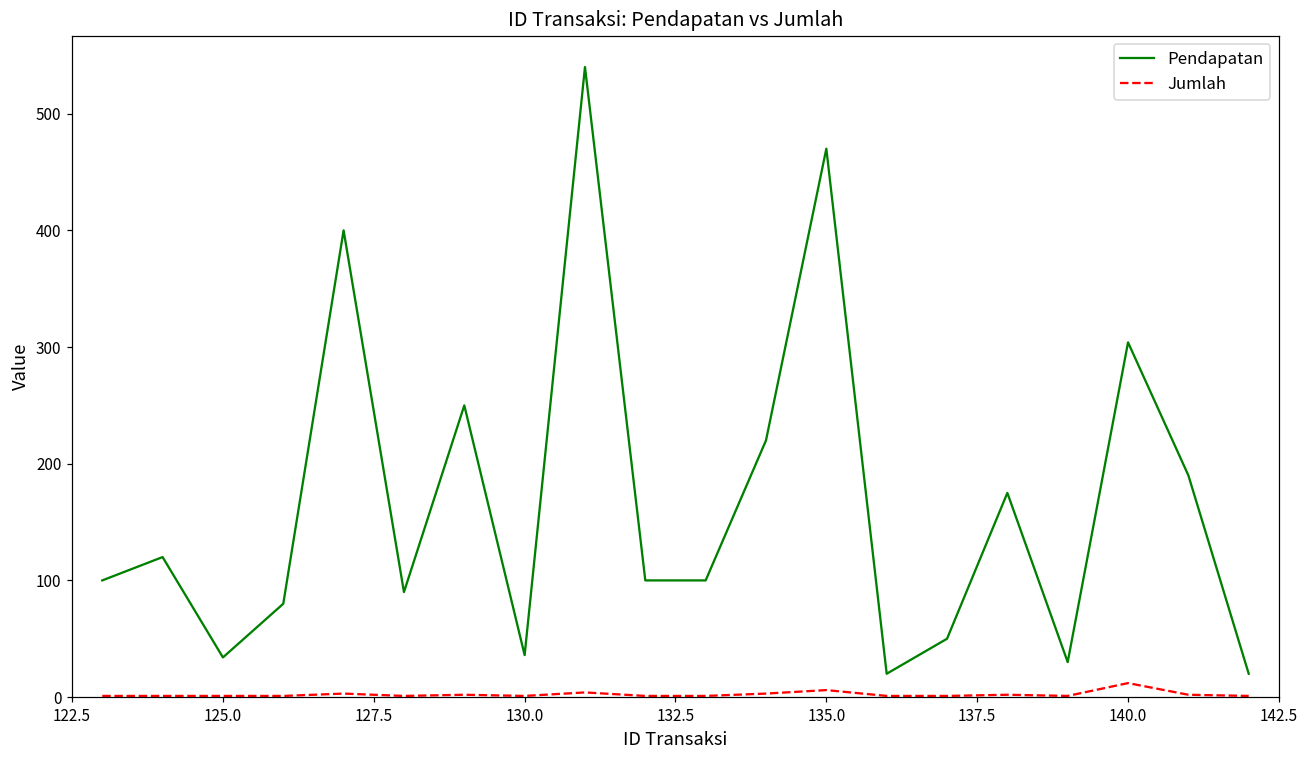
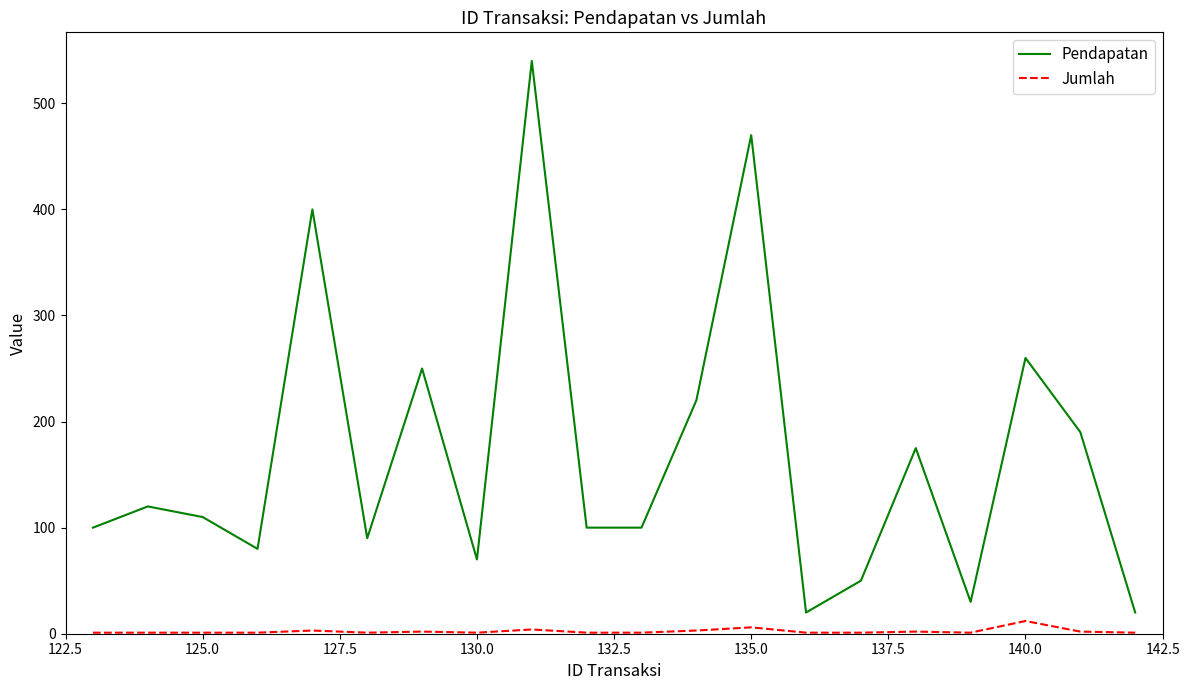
  {
    "Pendapatan": {
-     "125.0": 34,
-     "130.0": 36,
+     "125.0": 110,
+     "130.0": 70,
      "135.0": 470,
-     "140.0": 304
+     "140.0": 260
    },
    "Jumlah": {
      "125.0": 1,
      "130.0": 1,
      "135.0": 6,
      "140.0": 12
    }
  }
